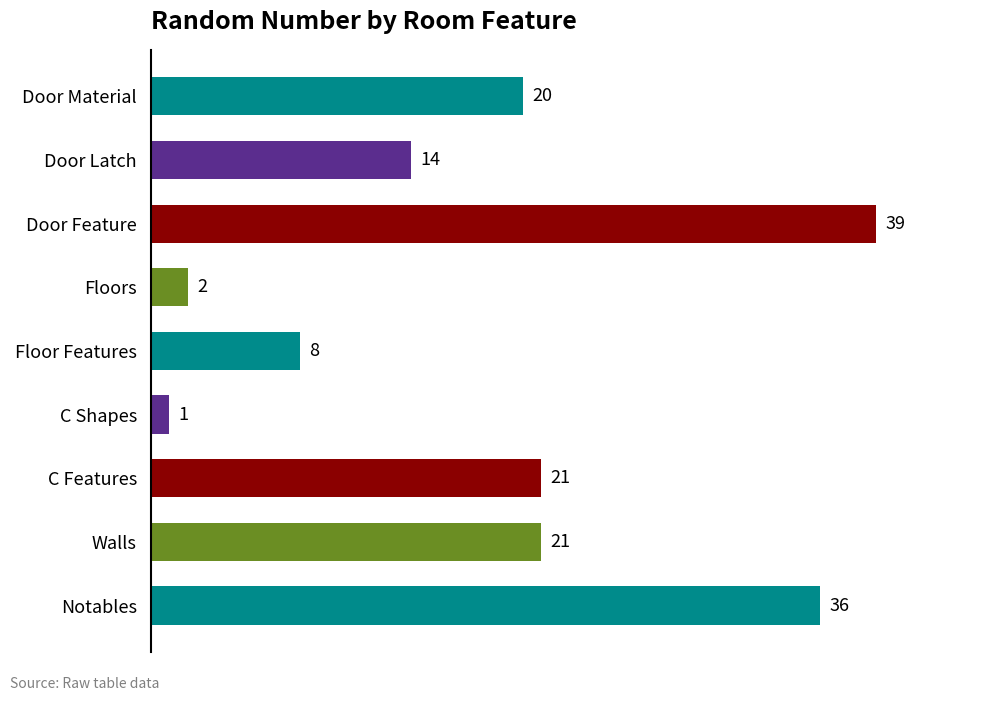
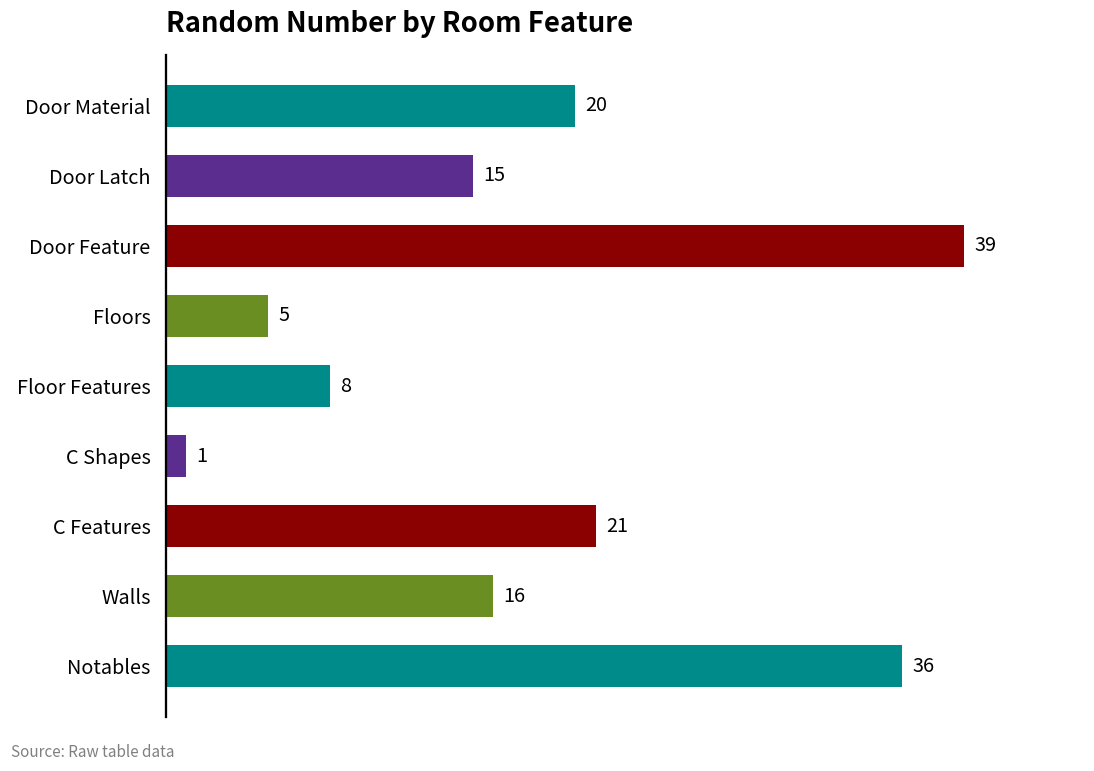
  {
    "Door Material": 20,
-   "Door Latch": 14,
+   "Door Latch": 15,
    "Door Feature": 39,
-   "Floors": 2,
+   "Floors": 5,
    "Floor Features": 8,
    "C Shapes": 1,
    "C Features": 21,
-   "Walls": 21,
+   "Walls": 16,
    "Notables": 36
  }
